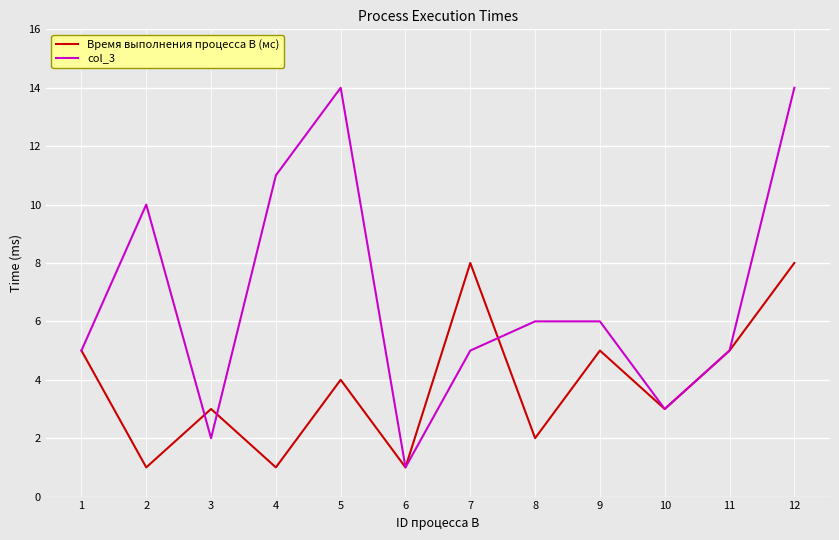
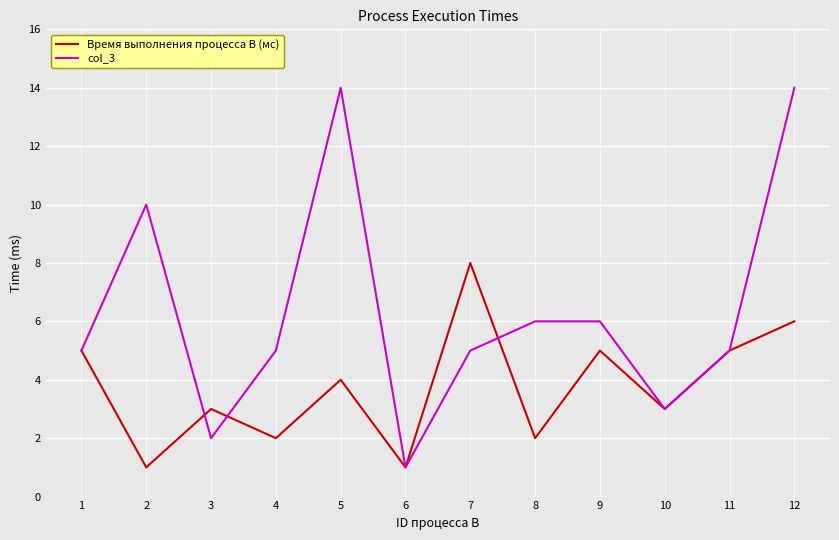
  {
    "Время выполнения процесса B (мс)": {
      "2": 1,
      "3": 3,
-     "4": 1,
+     "4": 2,
      "5": 4,
      "7": 8,
      "8": 2,
      "9": 5,
-     "12": 8
+     "12": 6
    },
    "col_3": {
      "2": 10,
      "3": 2,
-     "4": 11,
+     "4": 5,
      "5": 14,
      "7": 5,
      "8": 6,
      "9": 6,
      "12": 14
    }
  }
